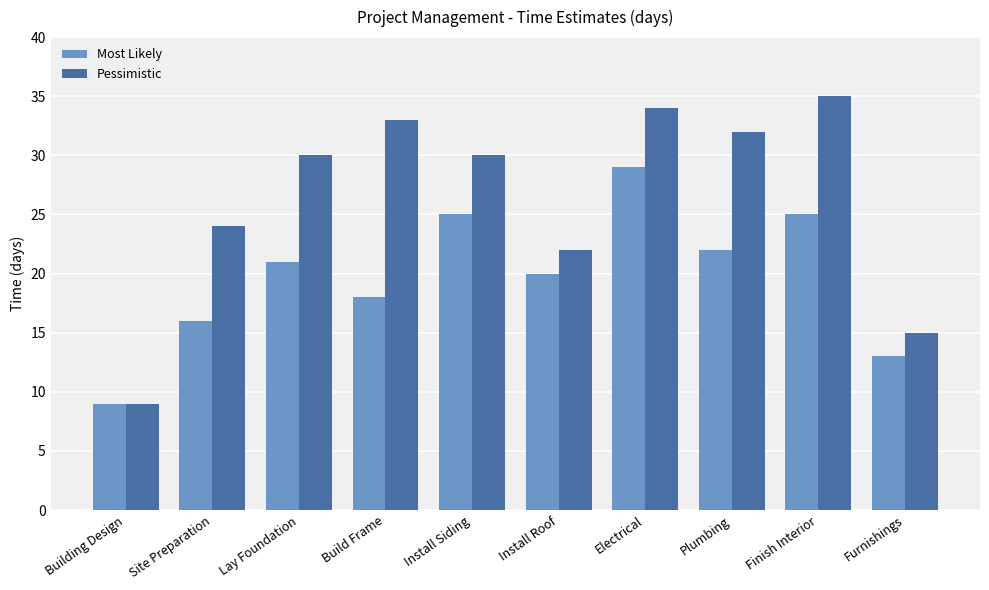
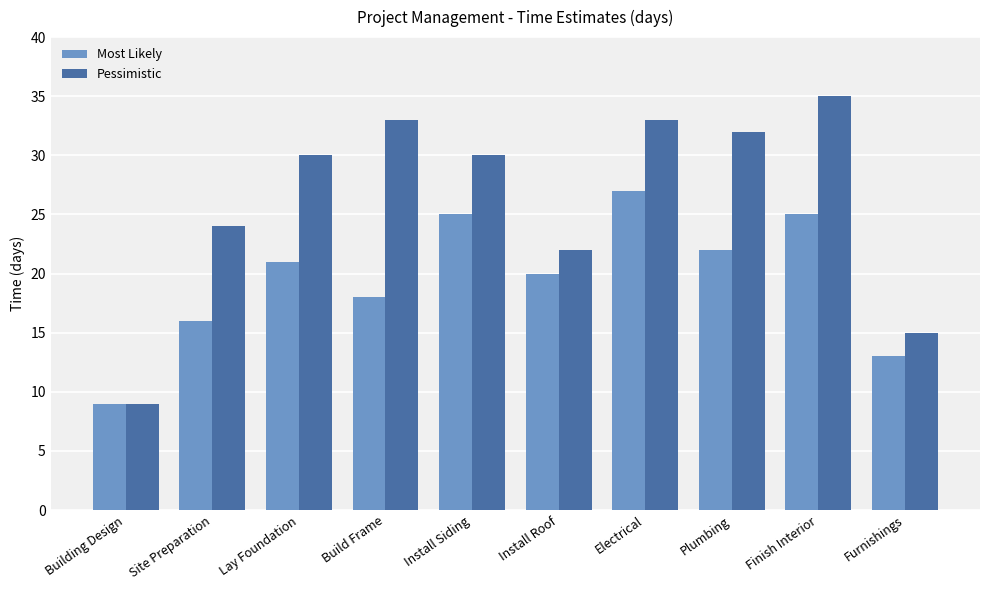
  {
    "Most Likely": {
      "Building Design": 9,
      "Site Preparation": 16,
      "Lay Foundation": 21,
      "Build Frame": 18,
      "Install Siding": 25,
      "Install Roof": 20,
-     "Electrical": 29,
+     "Electrical": 27,
      "Plumbing": 22,
      "Finish Interior": 25,
      "Furnishings": 13
    },
    "Pessimistic": {
      "Building Design": 9,
      "Site Preparation": 24,
      "Lay Foundation": 30,
      "Build Frame": 33,
      "Install Siding": 30,
      "Install Roof": 22,
-     "Electrical": 34,
+     "Electrical": 33,
      "Plumbing": 32,
      "Finish Interior": 35,
      "Furnishings": 15
    }
  }
